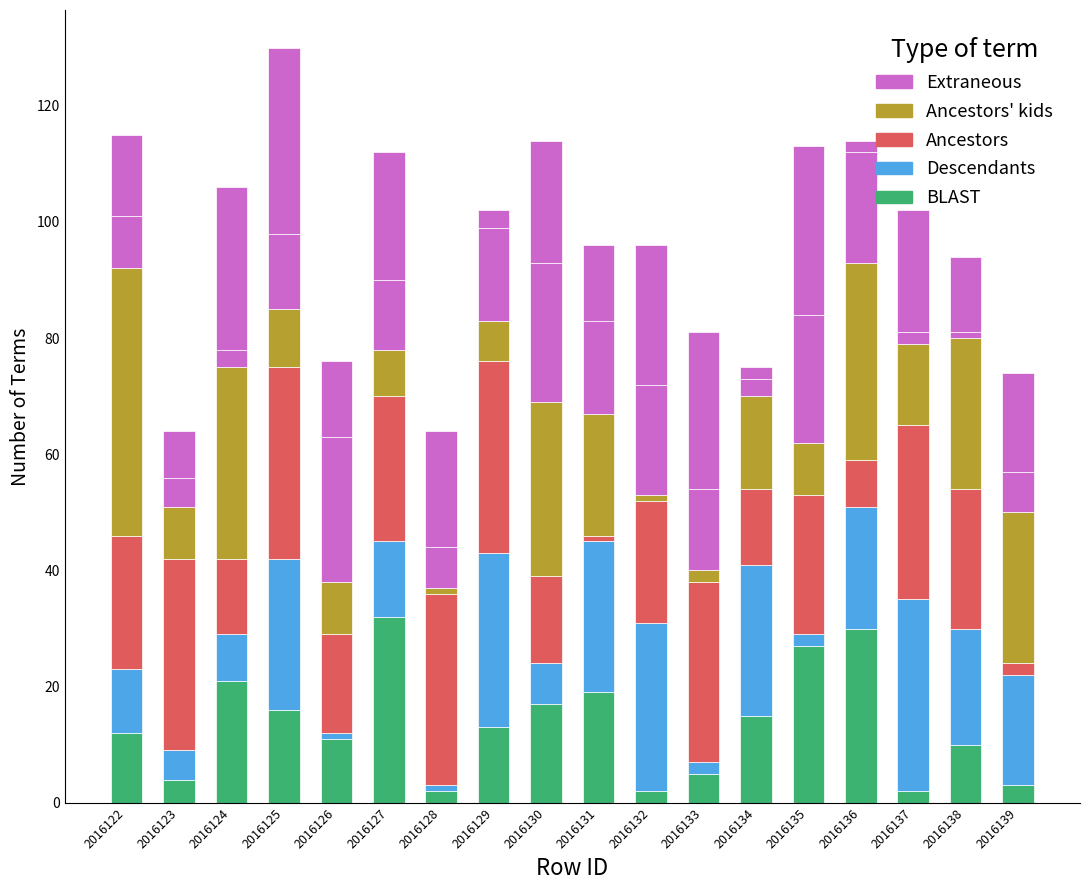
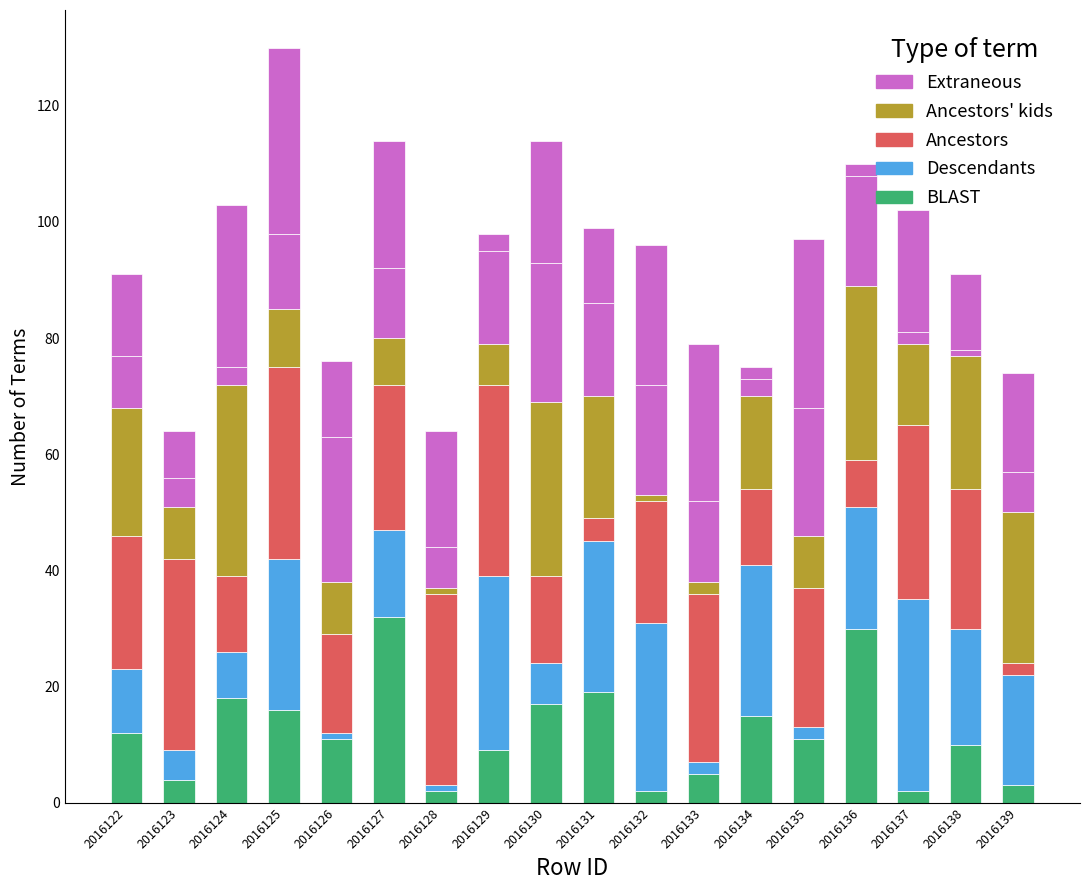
  {
    "BLAST": {
      "2016122": 12,
      "2016123": 4,
-     "2016124": 21,
+     "2016124": 18,
      "2016125": 16,
      "2016126": 11,
      "2016127": 32,
      "2016128": 2,
-     "2016129": 13,
+     "2016129": 9,
      "2016130": 17,
      "2016131": 19,
      "2016132": 2,
      "2016133": 5,
      "2016134": 15,
-     "2016135": 27,
+     "2016135": 11,
      "2016136": 30,
      "2016137": 2,
      "2016138": 10,
      "2016139": 3
    },
    "Descendants": {
      "2016122": 11,
      "2016123": 5,
      "2016124": 8,
      "2016125": 26,
      "2016126": 1,
-     "2016127": 13,
+     "2016127": 15,
      "2016128": 1,
      "2016129": 30,
      "2016130": 7,
      "2016131": 26,
      "2016132": 29,
      "2016133": 2,
      "2016134": 26,
      "2016135": 2,
      "2016136": 21,
      "2016137": 33,
      "2016138": 20,
      "2016139": 19
    },
    "Ancestors": {
      "2016122": 23,
      "2016123": 33,
      "2016124": 13,
      "2016125": 33,
      "2016126": 17,
      "2016127": 25,
      "2016128": 33,
      "2016129": 33,
      "2016130": 15,
-     "2016131": 1,
+     "2016131": 4,
      "2016132": 21,
-     "2016133": 31,
+     "2016133": 29,
      "2016134": 13,
      "2016135": 24,
      "2016136": 8,
      "2016137": 30,
      "2016138": 24,
      "2016139": 2
    },
    "Ancestors' kids": {
-     "2016122": 46,
+     "2016122": 22,
      "2016123": 9,
      "2016124": 33,
      "2016125": 10,
      "2016126": 9,
      "2016127": 8,
      "2016128": 1,
      "2016129": 7,
      "2016130": 30,
      "2016131": 21,
      "2016132": 1,
      "2016133": 2,
      "2016134": 16,
      "2016135": 9,
-     "2016136": 34,
+     "2016136": 30,
      "2016137": 14,
-     "2016138": 26,
+     "2016138": 23,
      "2016139": 26
    }
  }
